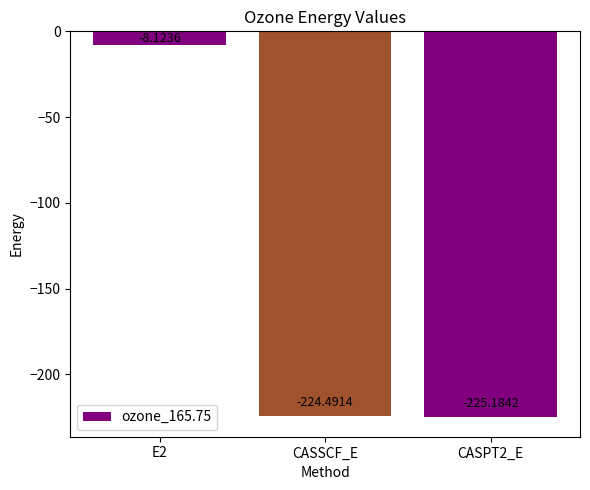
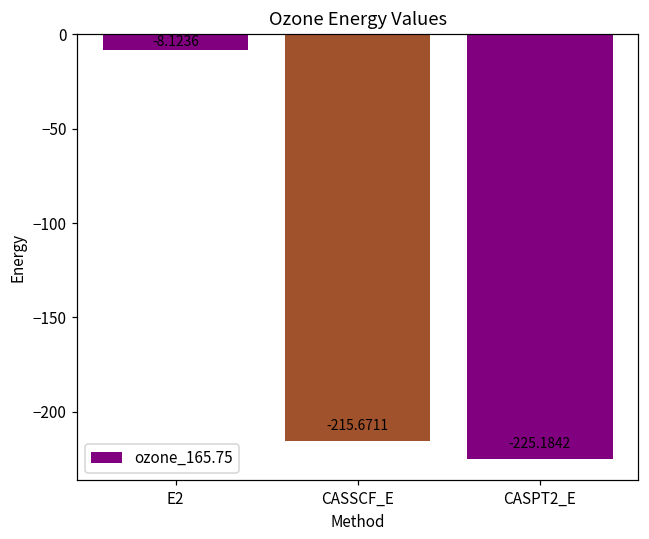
  {
    "E2": -8.1236,
-   "CASSCF_E": -224.4914,
+   "CASSCF_E": -215.6711,
    "CASPT2_E": -225.1842
  }
